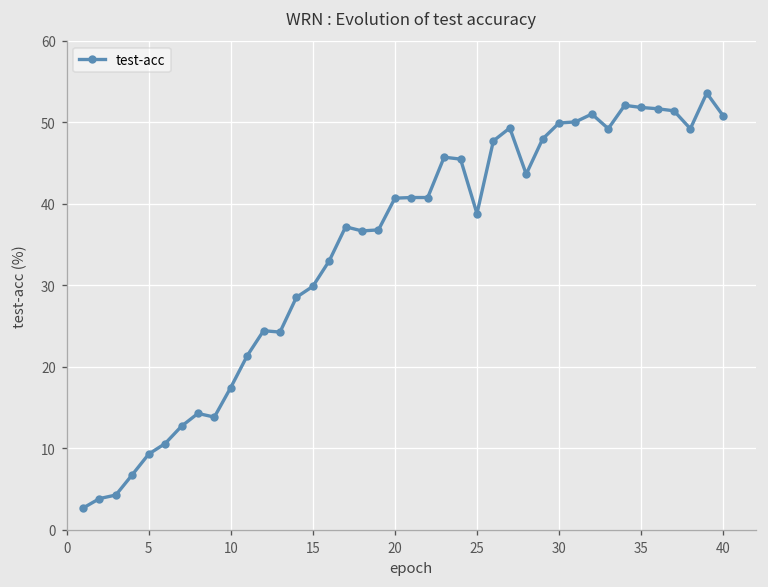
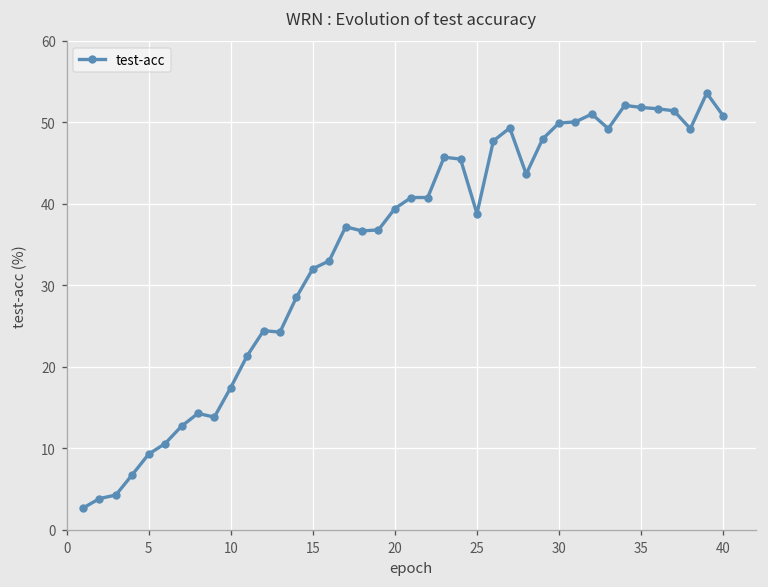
  {
    "5": 9,
    "10": 17,
-   "15": 30,
-   "20": 41,
+   "15": 32,
+   "20": 39,
    "25": 39,
    "30": 50,
    "35": 52,
    "40": 51
  }
